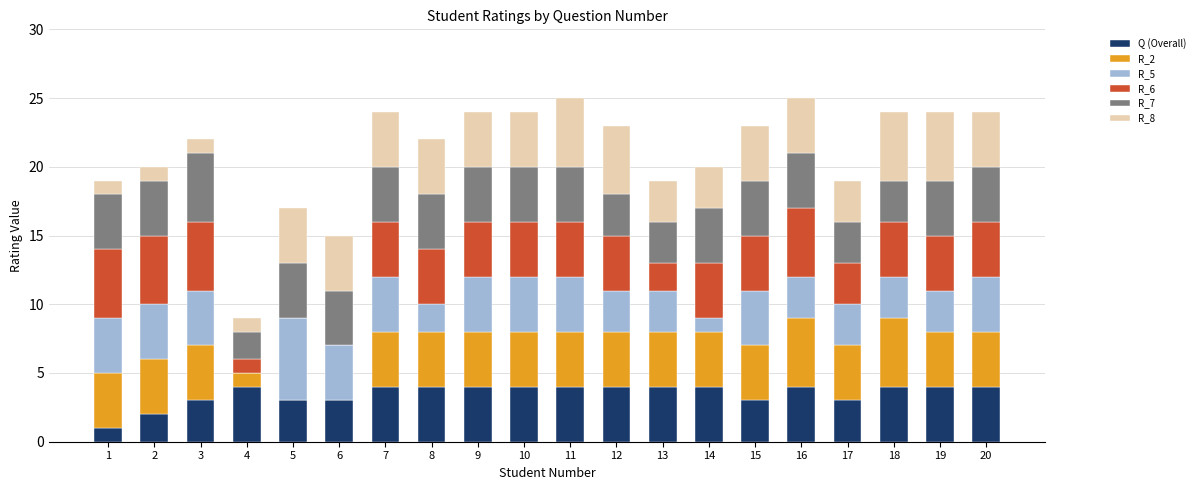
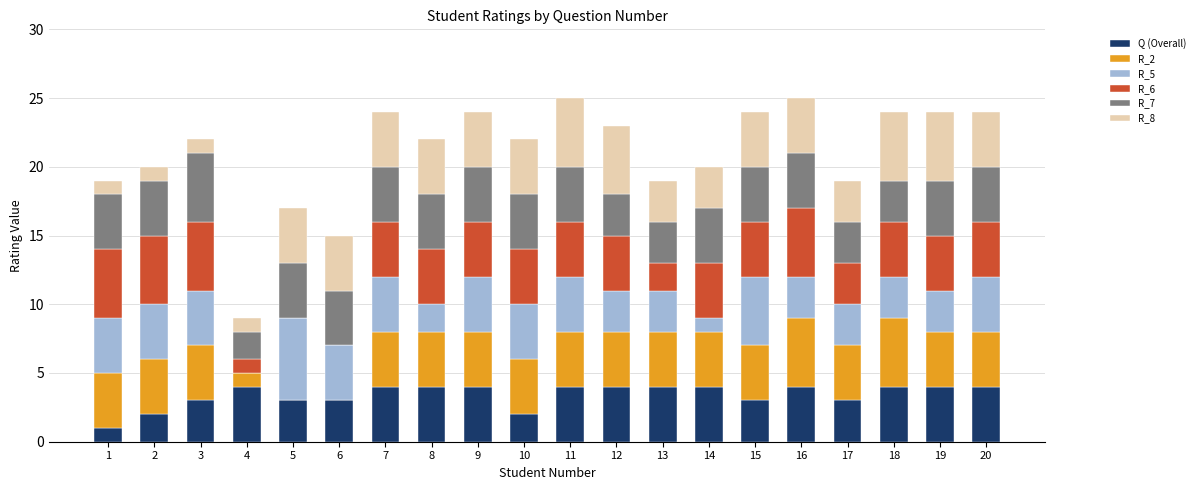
  {
    "Q (Overall)": {
      "1": 1,
      "2": 2,
      "3": 3,
      "4": 4,
      "5": 3,
      "6": 3,
      "7": 4,
      "8": 4,
      "9": 4,
-     "10": 4,
+     "10": 2,
      "11": 4,
      "12": 4,
      "13": 4,
      "14": 4,
      "15": 3,
      "16": 4,
      "17": 3,
      "18": 4,
      "19": 4,
      "20": 4
    },
    "R_2": {
      "1": 4,
      "2": 4,
      "3": 4,
      "4": 1,
      "5": 0,
      "6": 0,
      "7": 4,
      "8": 4,
      "9": 4,
      "10": 4,
      "11": 4,
      "12": 4,
      "13": 4,
      "14": 4,
      "15": 4,
      "16": 5,
      "17": 4,
      "18": 5,
      "19": 4,
      "20": 4
    },
    "R_5": {
      "1": 4,
      "2": 4,
      "3": 4,
      "4": 0,
      "5": 6,
      "6": 4,
      "7": 4,
      "8": 2,
      "9": 4,
      "10": 4,
      "11": 4,
      "12": 3,
      "13": 3,
      "14": 1,
-     "15": 4,
+     "15": 5,
      "16": 3,
      "17": 3,
      "18": 3,
      "19": 3,
      "20": 4
    },
    "R_6": {
      "1": 5,
      "2": 5,
      "3": 5,
      "4": 1,
      "5": 0,
      "6": 0,
      "7": 4,
      "8": 4,
      "9": 4,
      "10": 4,
      "11": 4,
      "12": 4,
      "13": 2,
      "14": 4,
      "15": 4,
      "16": 5,
      "17": 3,
      "18": 4,
      "19": 4,
      "20": 4
    },
    "R_7": {
      "1": 4,
      "2": 4,
      "3": 5,
      "4": 2,
      "5": 4,
      "6": 4,
      "7": 4,
      "8": 4,
      "9": 4,
      "10": 4,
      "11": 4,
      "12": 3,
      "13": 3,
      "14": 4,
      "15": 4,
      "16": 4,
      "17": 3,
      "18": 3,
      "19": 4,
      "20": 4
    },
    "R_8": {
      "1": 1,
      "2": 1,
      "3": 1,
      "4": 1,
      "5": 4,
      "6": 4,
      "7": 4,
      "8": 4,
      "9": 4,
      "10": 4,
      "11": 5,
      "12": 5,
      "13": 3,
      "14": 3,
      "15": 4,
      "16": 4,
      "17": 3,
      "18": 5,
      "19": 5,
      "20": 4
    }
  }
